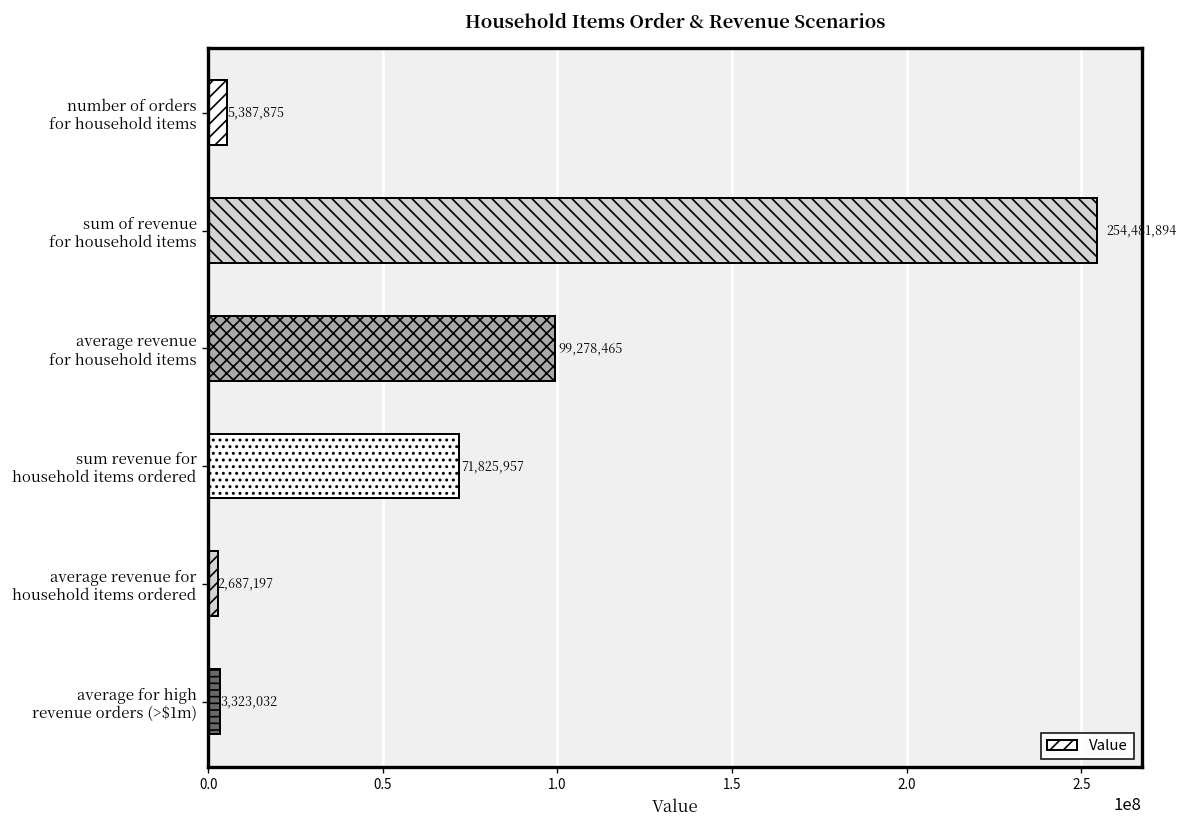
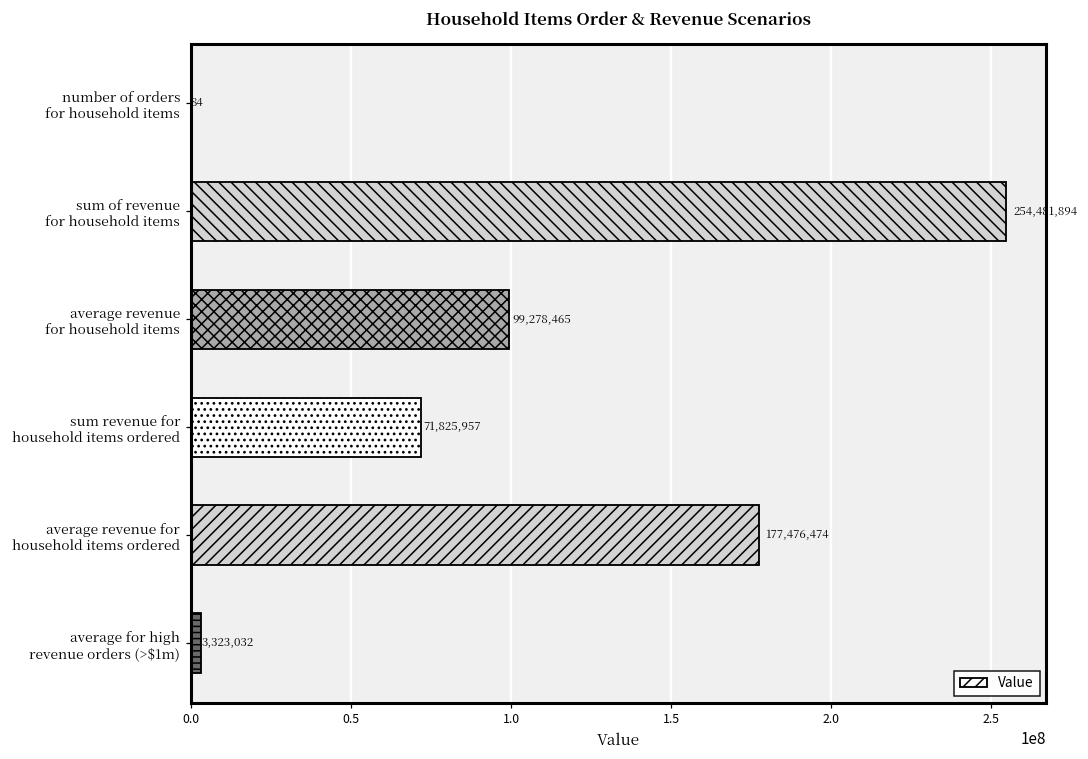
  {
-   "number of orders for household items": "5,387,875",
+   "number of orders for household items": "84",
    "sum of revenue for household items": "254,481,894",
    "average revenue for household items": "99,278,465",
    "sum revenue for household items ordered": "71,825,957",
-   "average revenue for household items ordered": "2,687,197",
+   "average revenue for household items ordered": "177,476,474",
    "average for high revenue orders (>$1m)": "3,323,032"
  }
